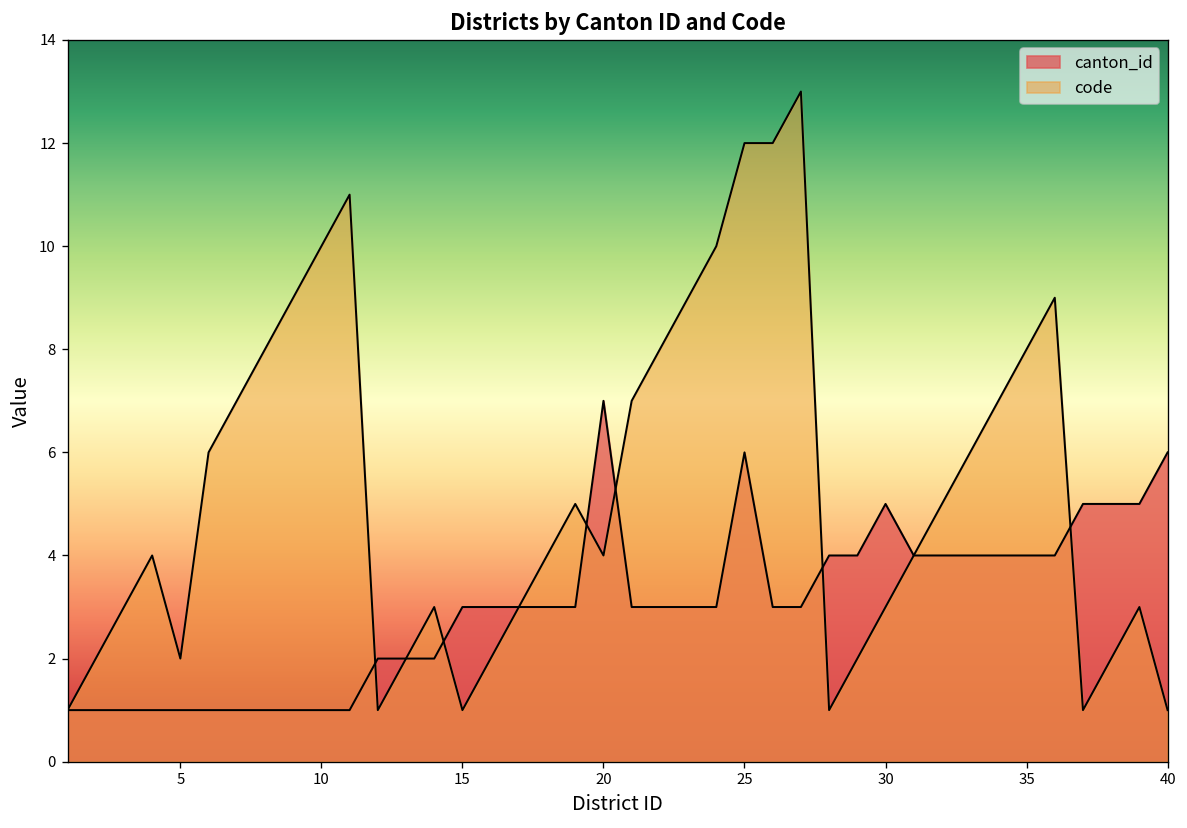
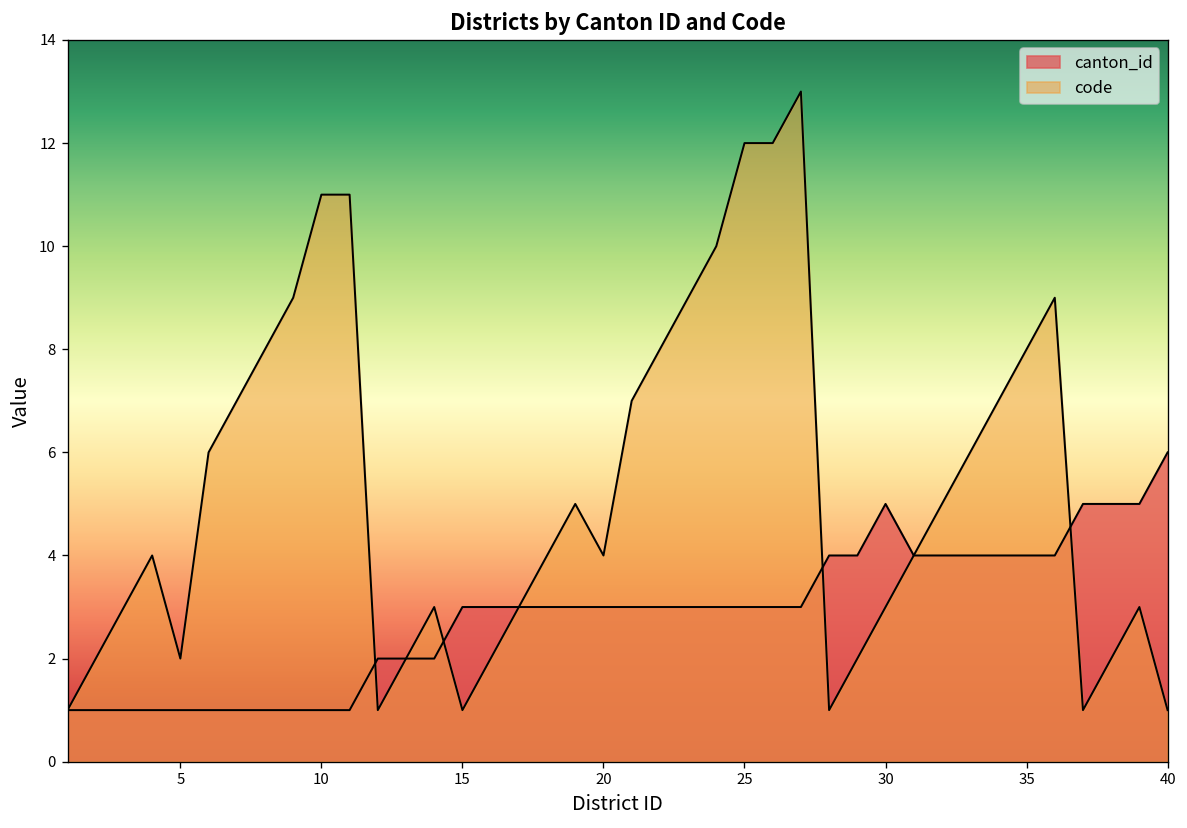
  {
    "canton_id": {
      "5": 1,
      "10": 1,
      "15": 3,
-     "20": 7,
-     "25": 6,
+     "20": 3,
+     "25": 3,
      "30": 5,
      "35": 4,
      "40": 6
    },
    "code": {
      "5": 2,
-     "10": 10,
+     "10": 11,
      "15": 1,
      "20": 4,
      "25": 12,
      "30": 3,
      "35": 8,
      "40": 1
    }
  }
